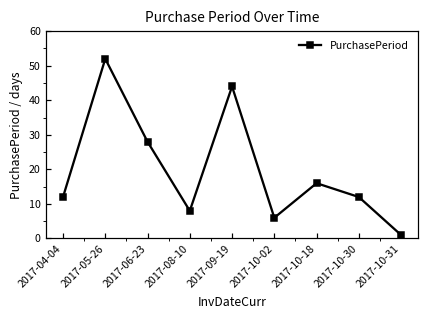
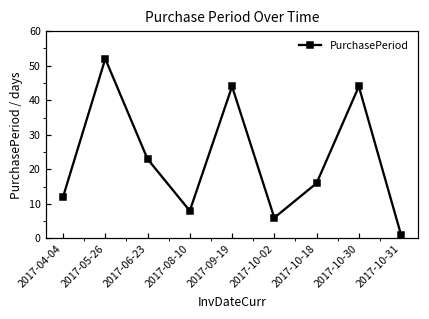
  {
    "2017-04-04": 12,
    "2017-05-26": 52,
-   "2017-06-23": 28,
+   "2017-06-23": 23,
    "2017-08-10": 8,
    "2017-09-19": 44,
    "2017-10-02": 6,
    "2017-10-18": 16,
-   "2017-10-30": 12,
+   "2017-10-30": 44,
    "2017-10-31": 1
  }
